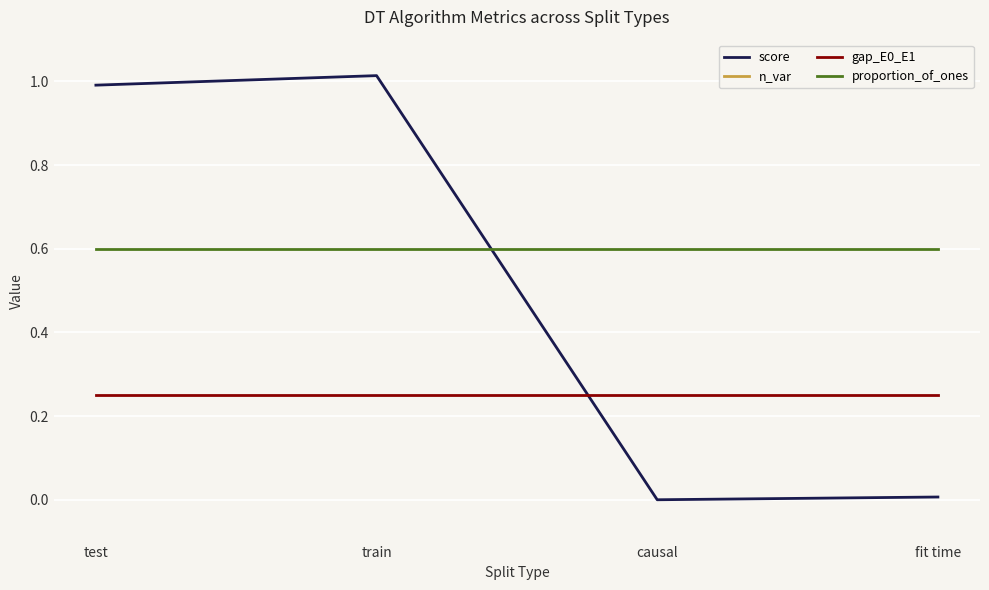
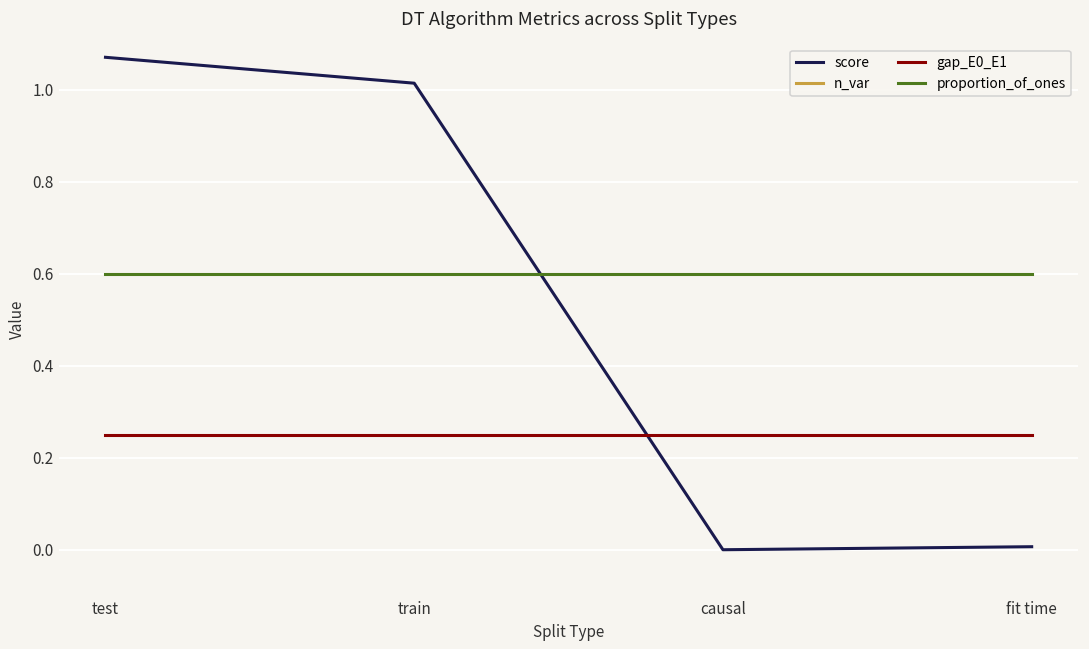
  {
    "score": {
-     "test": 0.99,
+     "test": 1.07,
      "train": 1.01,
      "causal": 0.00,
      "fit time": 0.01
    },
    "gap_E0_E1": {
      "test": 0.25,
      "train": 0.25,
      "causal": 0.25,
      "fit time": 0.25
    },
    "proportion_of_ones": {
      "test": 0.60,
      "train": 0.60,
      "causal": 0.60,
      "fit time": 0.60
    }
  }
